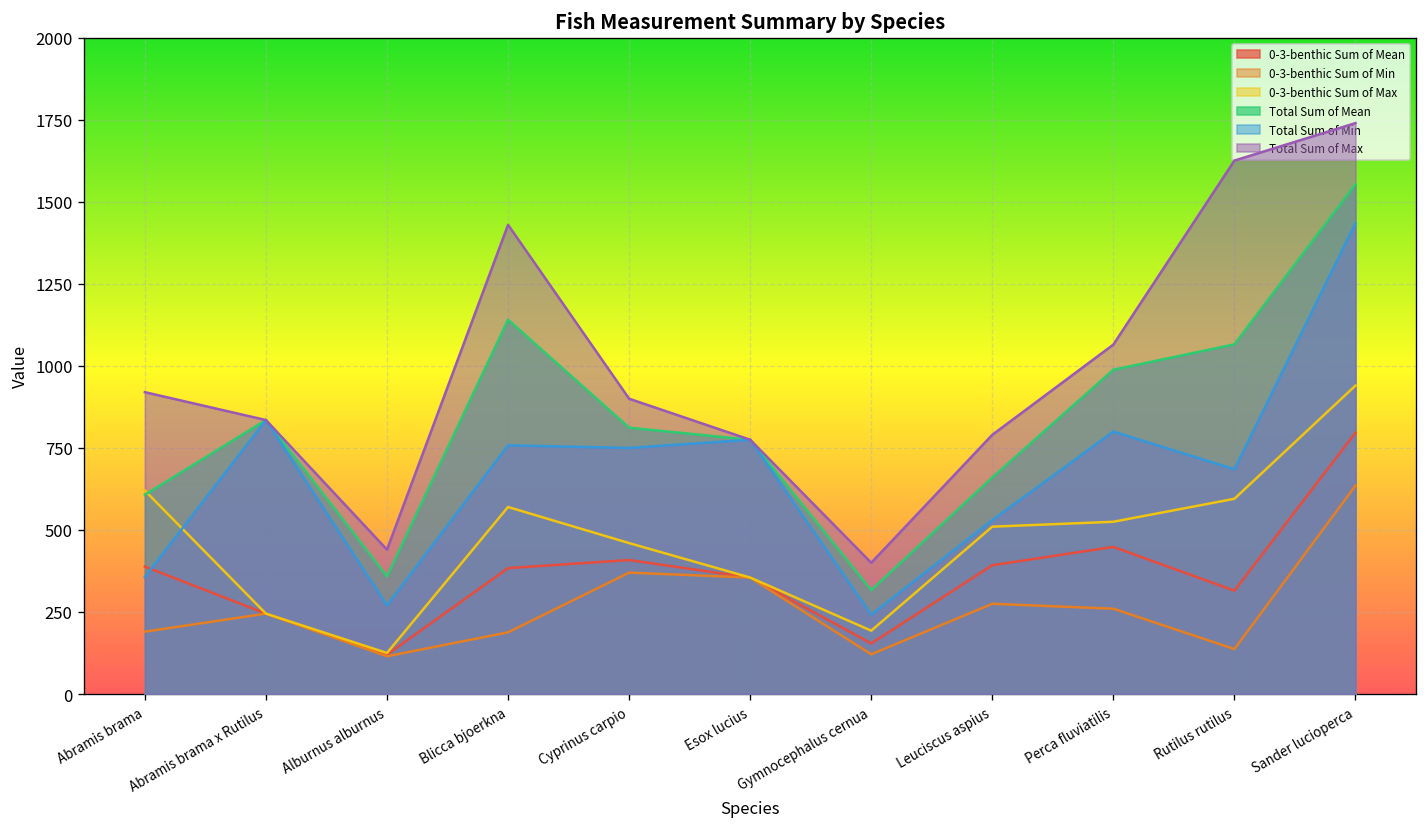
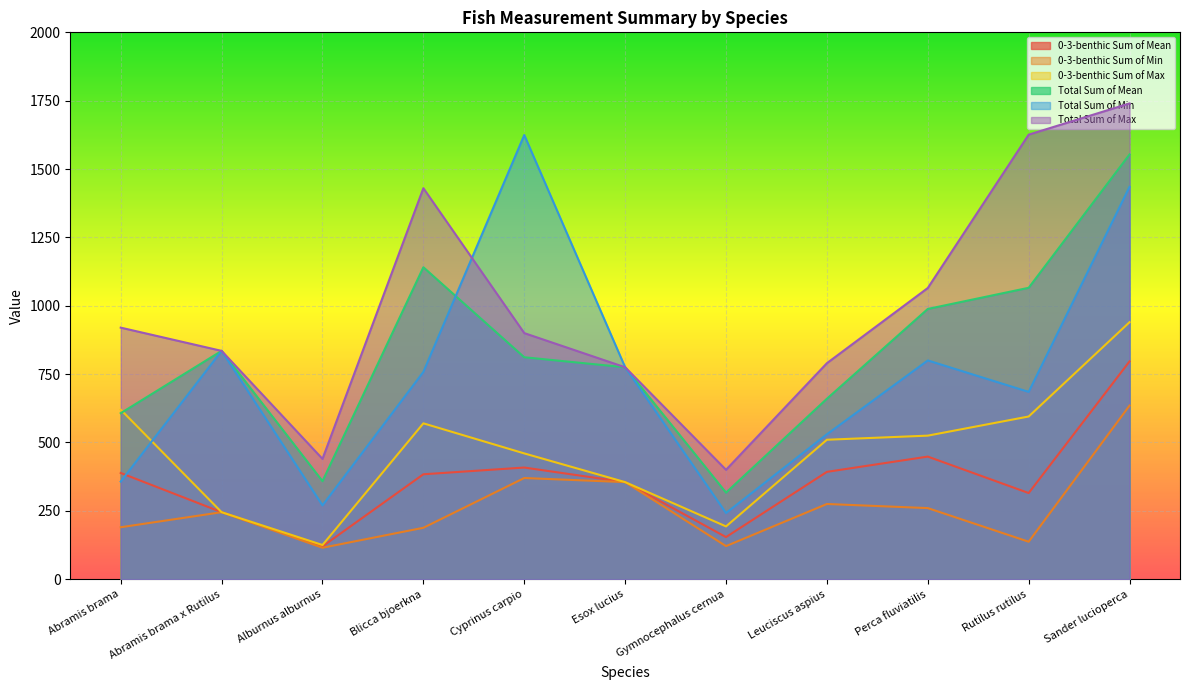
  {
    "Total Sum of Mean": {
      "Abramis brama": 610,
      "Alburnus alburnus": 360,
      "Blicca bjoerkna": 1140,
      "Cyprinus carpio": 810,
      "Gymnocephalus cernua": 320,
      "Leuciscus aspius": 660,
      "Perca fluviatilis": 990,
      "Rutilus rutilus": 1070,
      "Sander lucioperca": 1550
    },
    "Total Sum of Min": {
      "Abramis brama": 360,
      "Alburnus alburnus": 270,
      "Blicca bjoerkna": 760,
-     "Cyprinus carpio": 750,
+     "Cyprinus carpio": 1620,
      "Gymnocephalus cernua": 240,
      "Leuciscus aspius": 530,
      "Perca fluviatilis": 800,
      "Rutilus rutilus": 690,
      "Sander lucioperca": 1440
    },
    "Total Sum of Max": {
      "Abramis brama": 920,
      "Alburnus alburnus": 440,
      "Blicca bjoerkna": 1430,
      "Cyprinus carpio": 900,
      "Gymnocephalus cernua": 400,
      "Leuciscus aspius": 790,
      "Perca fluviatilis": 1070,
      "Rutilus rutilus": 1630
    }
  }
